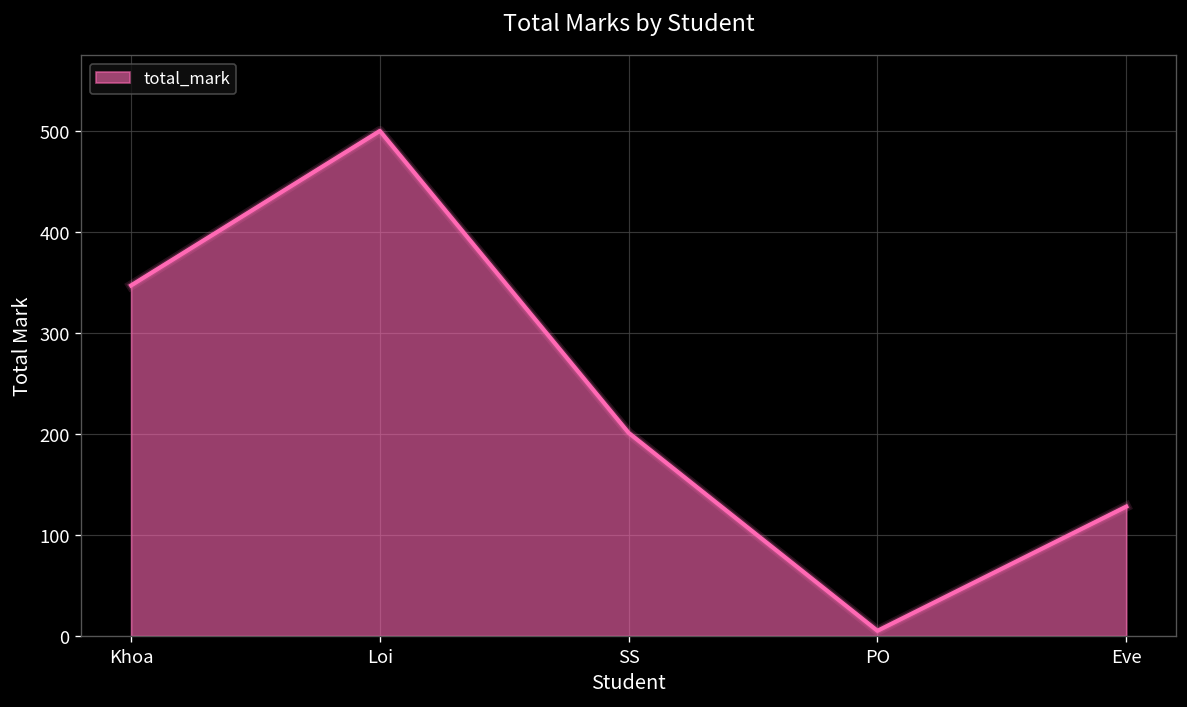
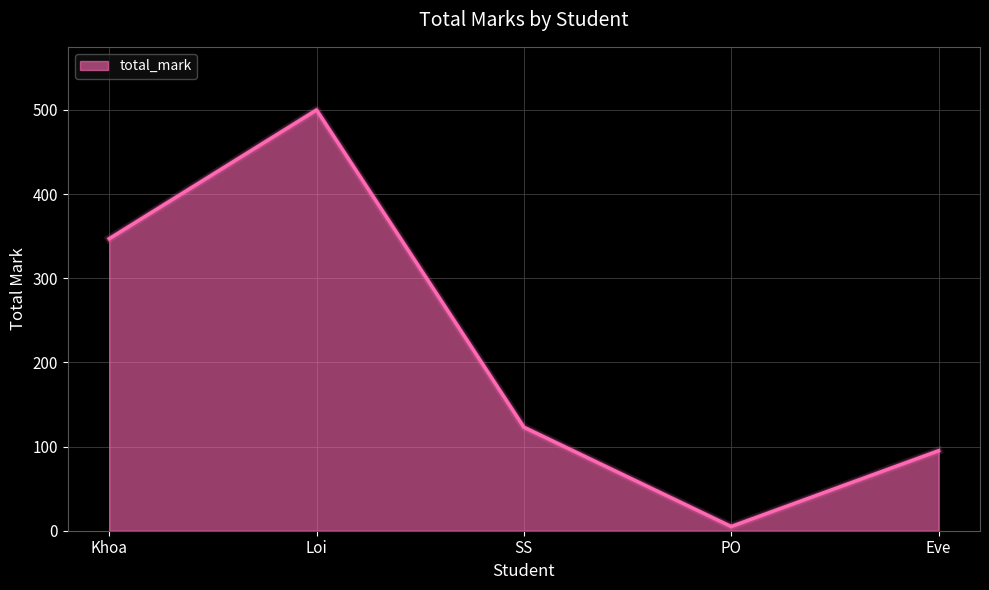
  {
    "Khoa": 350,
    "Loi": 500,
-   "SS": 200,
+   "SS": 120,
    "PO": 10,
-   "Eve": 130
+   "Eve": 100
  }
